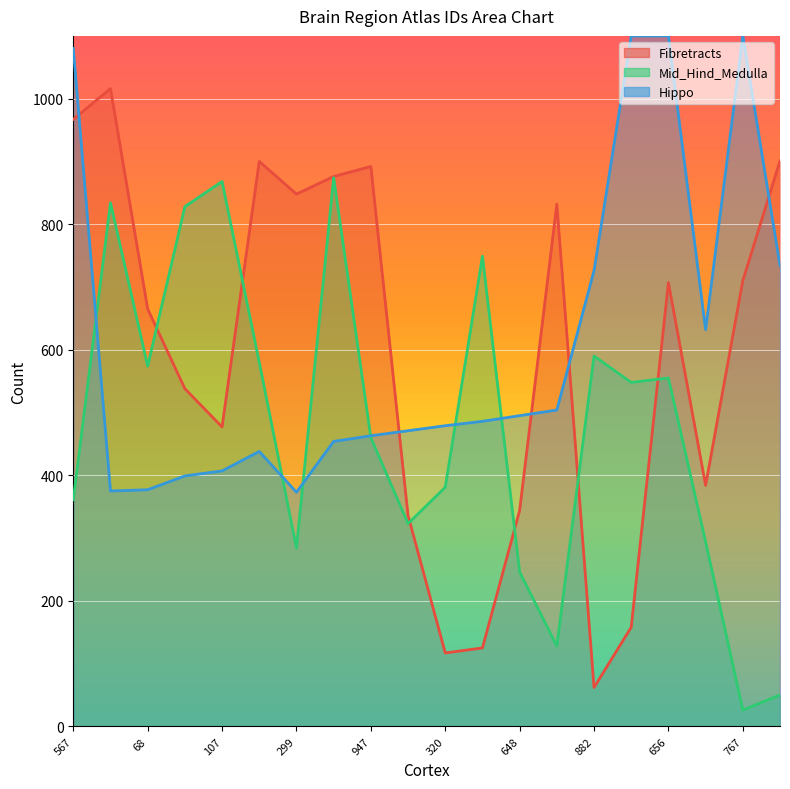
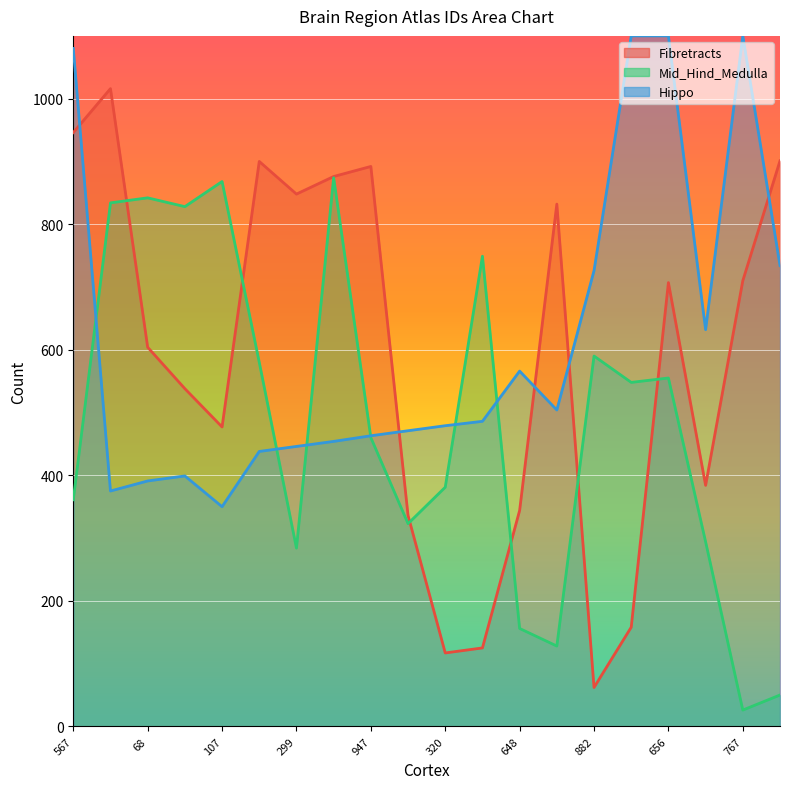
  {
    "Fibretracts": {
-     "567": 970,
-     "68": 670,
+     "567": 950,
+     "68": 600,
      "107": 480,
      "299": 850,
      "947": 890,
      "320": 120,
      "648": 340,
      "882": 60,
      "656": 710,
      "767": 710
    },
    "Mid_Hind_Medulla": {
      "567": 360,
-     "68": 570,
+     "68": 840,
      "107": 870,
      "299": 280,
      "320": 380,
-     "648": 250,
+     "648": 160,
      "882": 590,
      "656": 560,
      "767": 30
    },
    "Hippo": {
      "567": 1080,
-     "68": 380,
-     "107": 410,
-     "299": 370,
+     "68": 390,
+     "107": 350,
+     "299": 450,
      "320": 480,
-     "648": 500,
+     "648": 570,
      "882": 730,
      "656": 1100,
      "767": 1100
    }
  }
